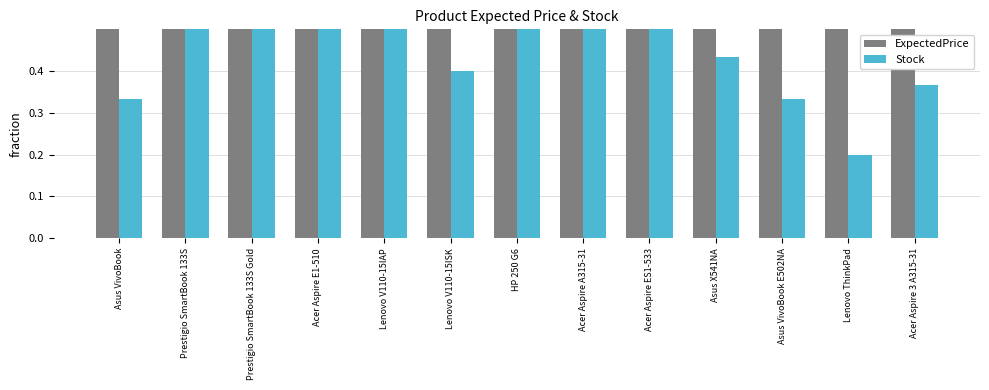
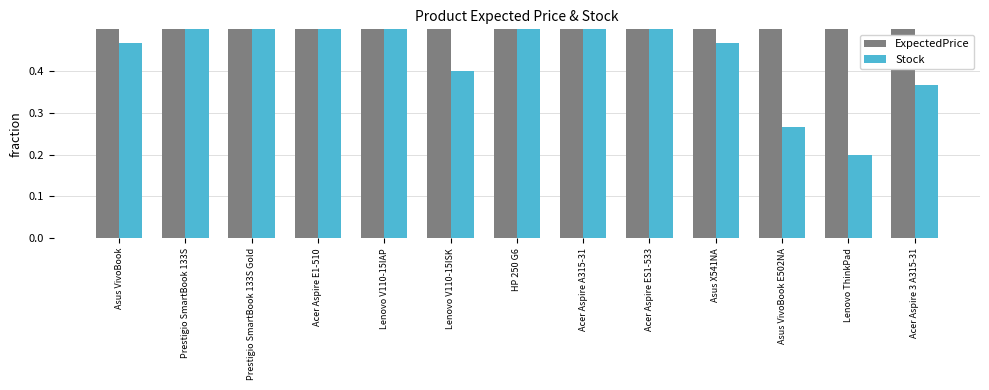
  {
    "Stock": {
-     "Asus VivoBook": 0.33,
+     "Asus VivoBook": 0.47,
      "Prestigio SmartBook 133S Gold": 0.50,
      "Lenovo V110-15ISK": 0.40,
-     "Asus X541NA": 0.43,
-     "Asus VivoBook E502NA": 0.33,
+     "Asus X541NA": 0.47,
+     "Asus VivoBook E502NA": 0.27,
      "Lenovo ThinkPad": 0.20,
      "Acer Aspire 3 A315-31": 0.37
    }
  }
